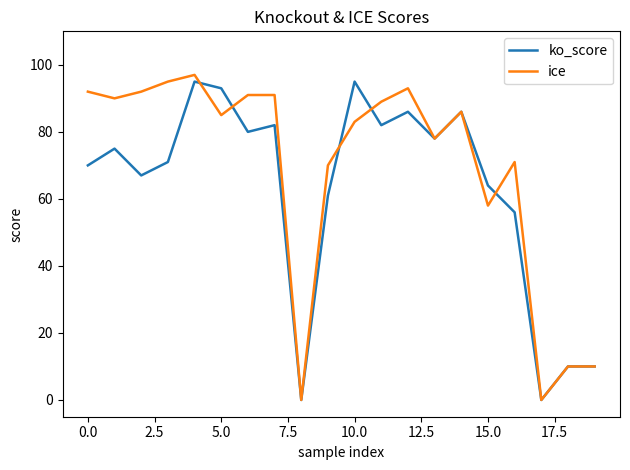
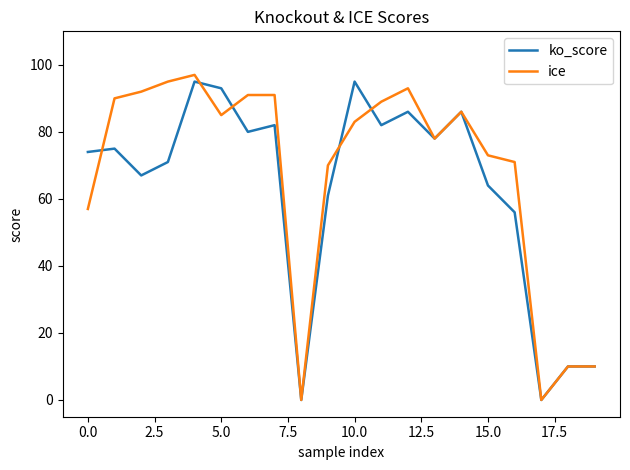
  {
    "ko_score": {
-     "0.0": 70,
+     "0.0": 74,
      "5.0": 93,
      "10.0": 95,
      "15.0": 64
    },
    "ice": {
-     "0.0": 92,
+     "0.0": 57,
      "5.0": 85,
      "10.0": 83,
-     "15.0": 58
+     "15.0": 73
    }
  }
